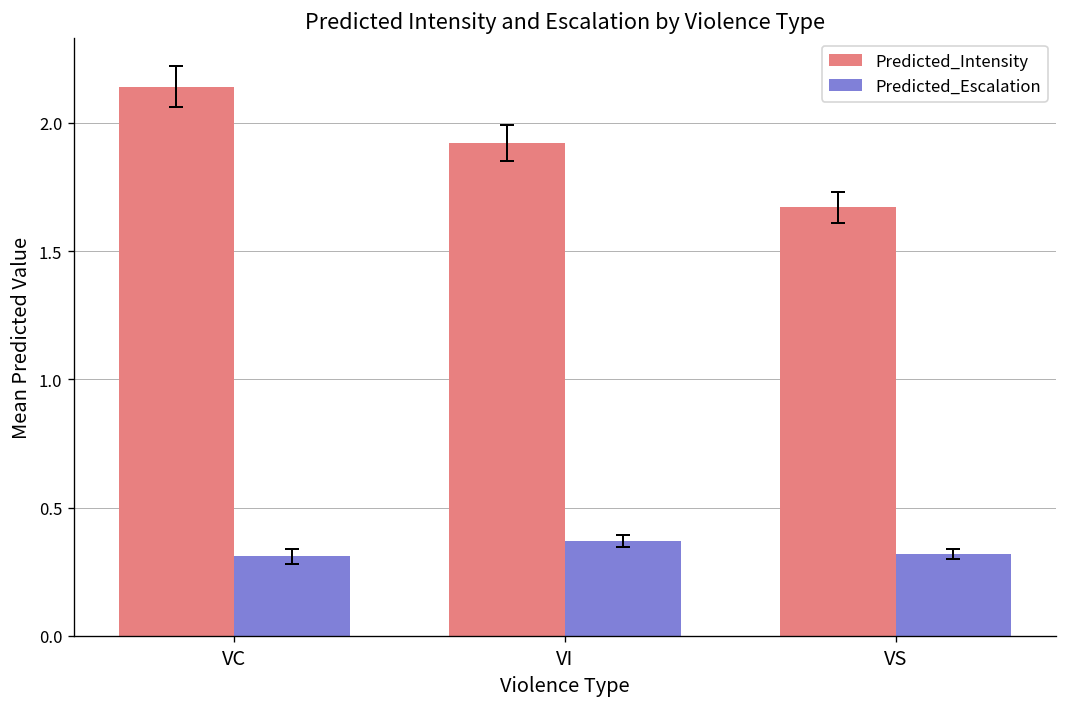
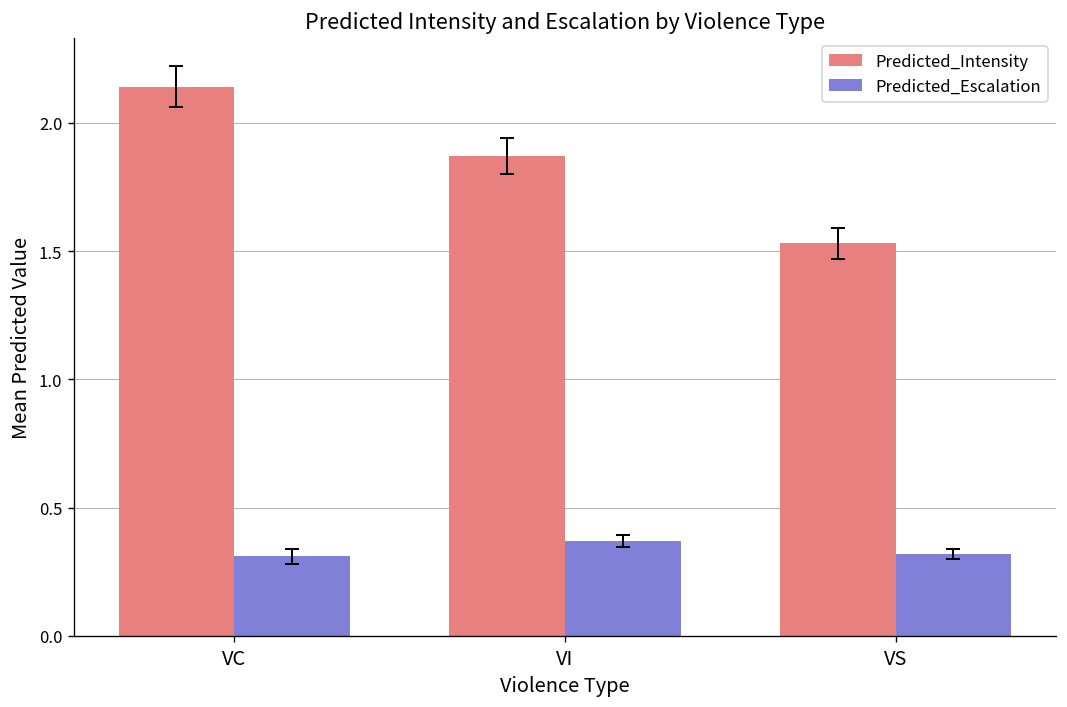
  {
    "Predicted_Intensity": {
      "VC": 2.14,
-     "VI": 1.92,
-     "VS": 1.67
+     "VI": 1.87,
+     "VS": 1.53
    },
    "Predicted_Escalation": {
      "VC": 0.31,
      "VI": 0.37,
      "VS": 0.32
    }
  }
